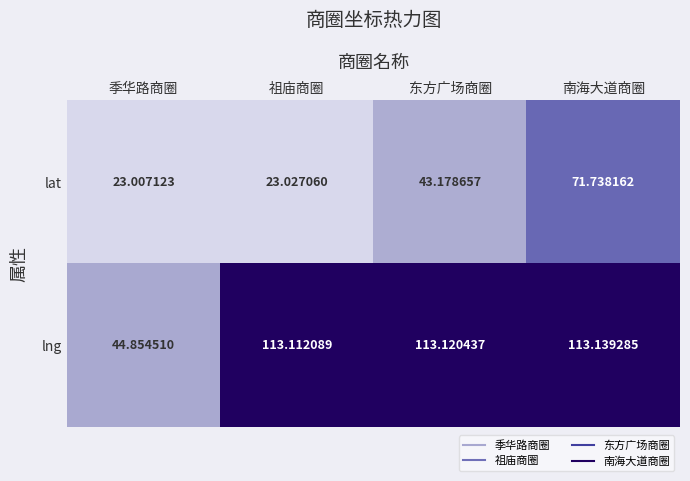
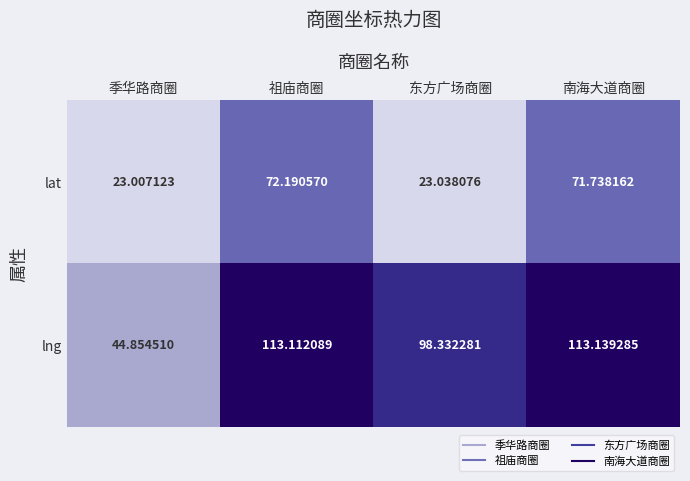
  {
    "lat": {
      "季华路商圈": 23.007123,
-     "祖庙商圈": 23.027060,
-     "东方广场商圈": 43.178657,
+     "祖庙商圈": 72.190570,
+     "东方广场商圈": 23.038076,
      "南海大道商圈": 71.738162
    },
    "lng": {
      "季华路商圈": 44.854510,
      "祖庙商圈": 113.112089,
-     "东方广场商圈": 113.120437,
+     "东方广场商圈": 98.332281,
      "南海大道商圈": 113.139285
    }
  }
